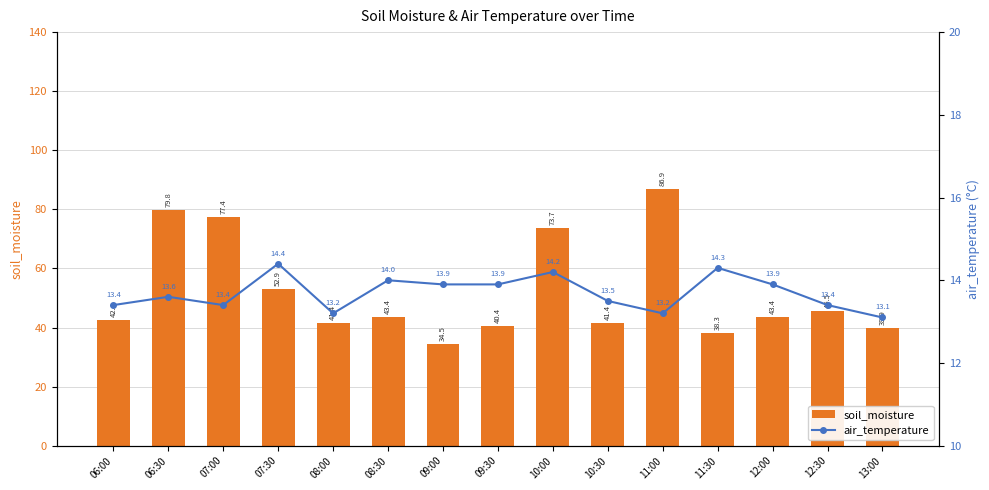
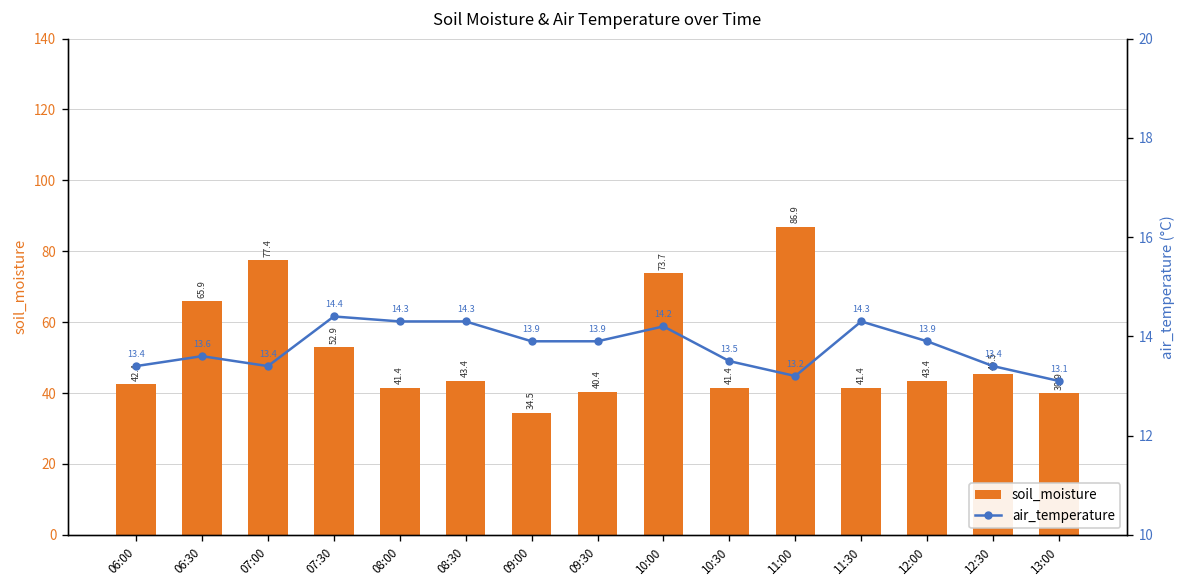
  {
    "soil_moisture": {
-     "06:30": 79.8,
+     "06:30": 65.9,
      "07:00": 77.4,
      "07:30": 52.9,
      "08:00": 41.4,
      "08:30": 43.4,
      "09:00": 34.5,
      "09:30": 40.4,
      "10:00": 73.7,
      "10:30": 41.4,
      "11:00": 86.9,
-     "11:30": 38.3,
+     "11:30": 41.4,
      "12:00": 43.4
    },
    "air_temperature": {
      "06:00": 13.4,
      "06:30": 13.6,
      "07:00": 13.4,
      "07:30": 14.4,
-     "08:00": 13.2,
-     "08:30": 14.0,
+     "08:00": 14.3,
+     "08:30": 14.3,
      "09:00": 13.9,
      "09:30": 13.9,
      "10:00": 14.2,
      "10:30": 13.5,
      "11:00": 13.2,
      "11:30": 14.3,
      "12:00": 13.9,
      "13:00": 13.1
    }
  }
